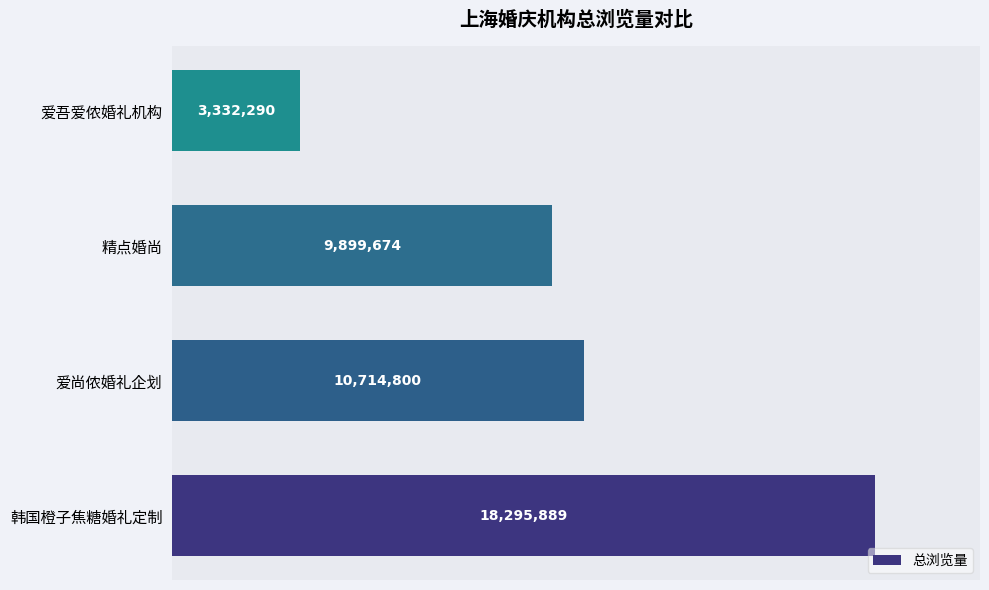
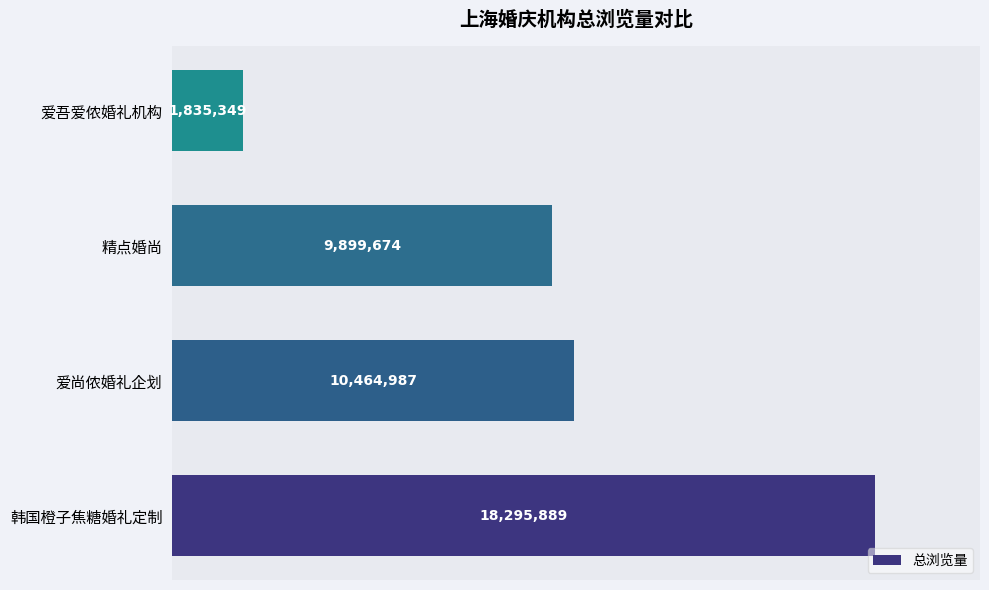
  {
-   "爱吾爱侬婚礼机构": "3,332,290",
+   "爱吾爱侬婚礼机构": "1,835,349",
    "精点婚尚": "9,899,674",
-   "爱尚侬婚礼企划": "10,714,800",
+   "爱尚侬婚礼企划": "10,464,987",
    "韩国橙子焦糖婚礼定制": "18,295,889"
  }
